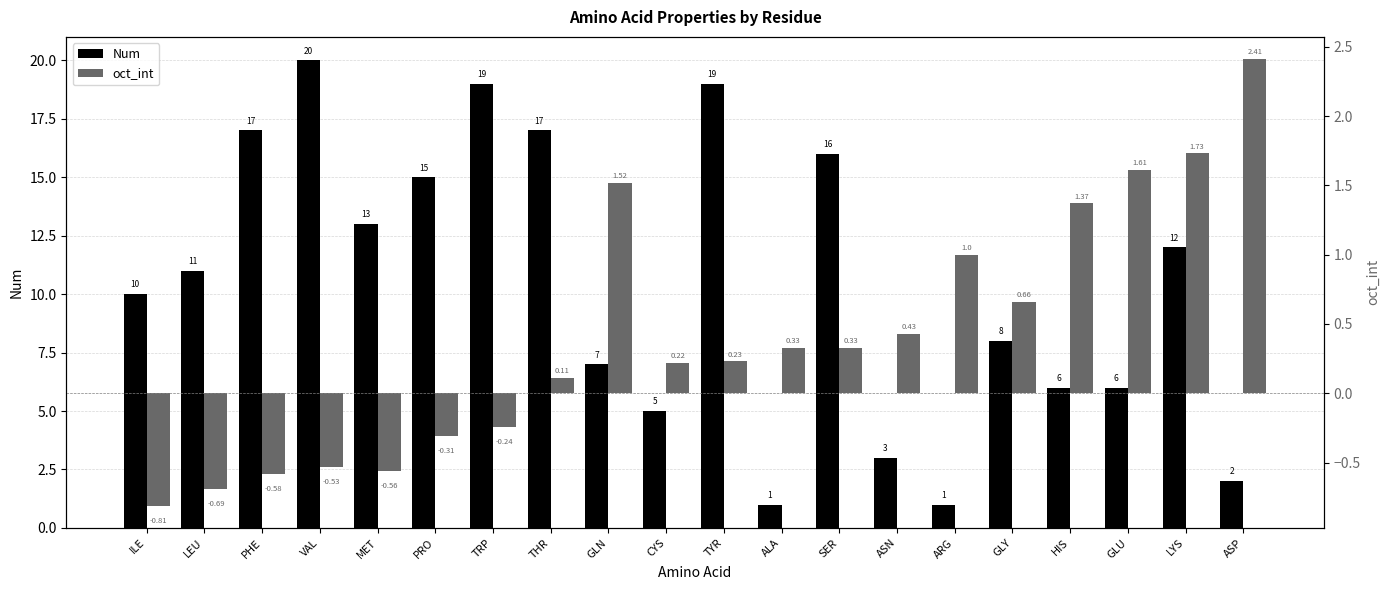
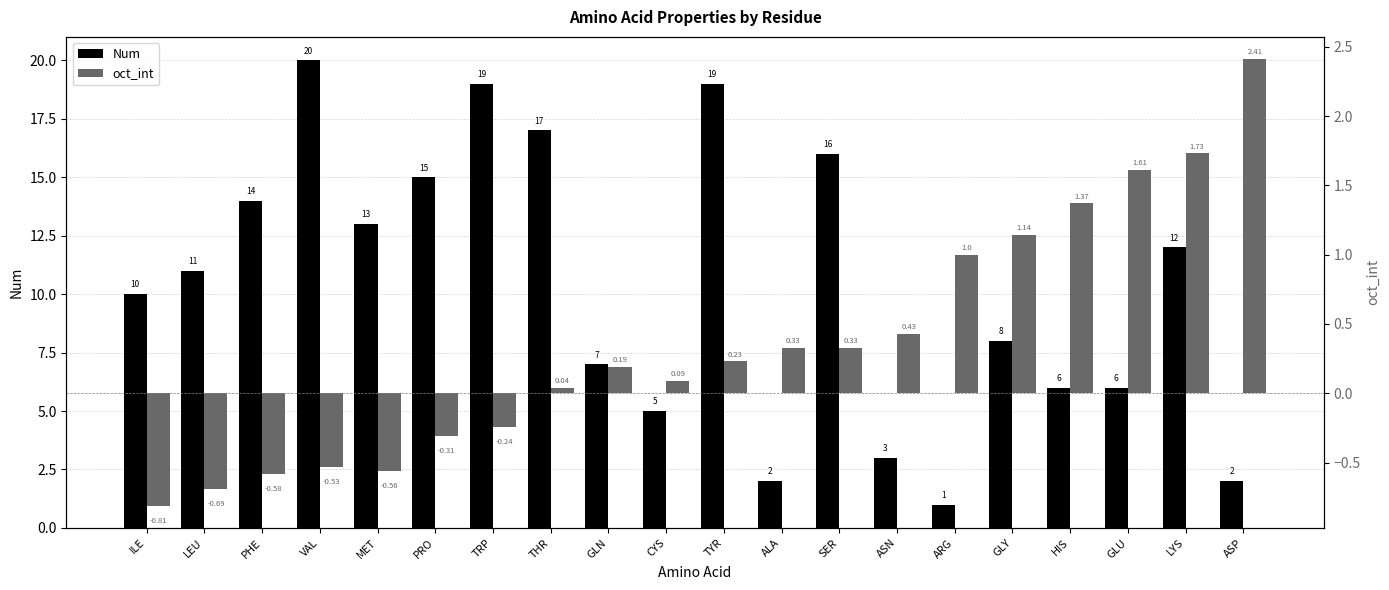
  {
    "Num": {
      "ILE": 10,
      "LEU": 11,
-     "PHE": 17,
+     "PHE": 14,
      "VAL": 20,
      "MET": 13,
      "PRO": 15,
      "TRP": 19,
      "THR": 17,
      "GLN": 7,
      "CYS": 5,
      "TYR": 19,
-     "ALA": 1,
+     "ALA": 2,
      "SER": 16,
      "ASN": 3,
      "ARG": 1,
      "GLY": 8,
      "HIS": 6,
      "GLU": 6,
      "LYS": 12,
      "ASP": 2
    },
    "oct_int": {
      "ILE": -0.81,
      "LEU": -0.69,
      "PHE": -0.58,
      "VAL": -0.53,
      "MET": -0.56,
      "PRO": -0.31,
      "TRP": -0.24,
-     "THR": 0.11,
-     "GLN": 1.52,
-     "CYS": 0.22,
+     "THR": 0.04,
+     "GLN": 0.19,
+     "CYS": 0.09,
      "TYR": 0.23,
      "ALA": 0.33,
      "SER": 0.33,
      "ASN": 0.43,
      "ARG": 1.0,
-     "GLY": 0.66,
+     "GLY": 1.14,
      "HIS": 1.37,
      "GLU": 1.61,
      "LYS": 1.73,
      "ASP": 2.41
    }
  }
